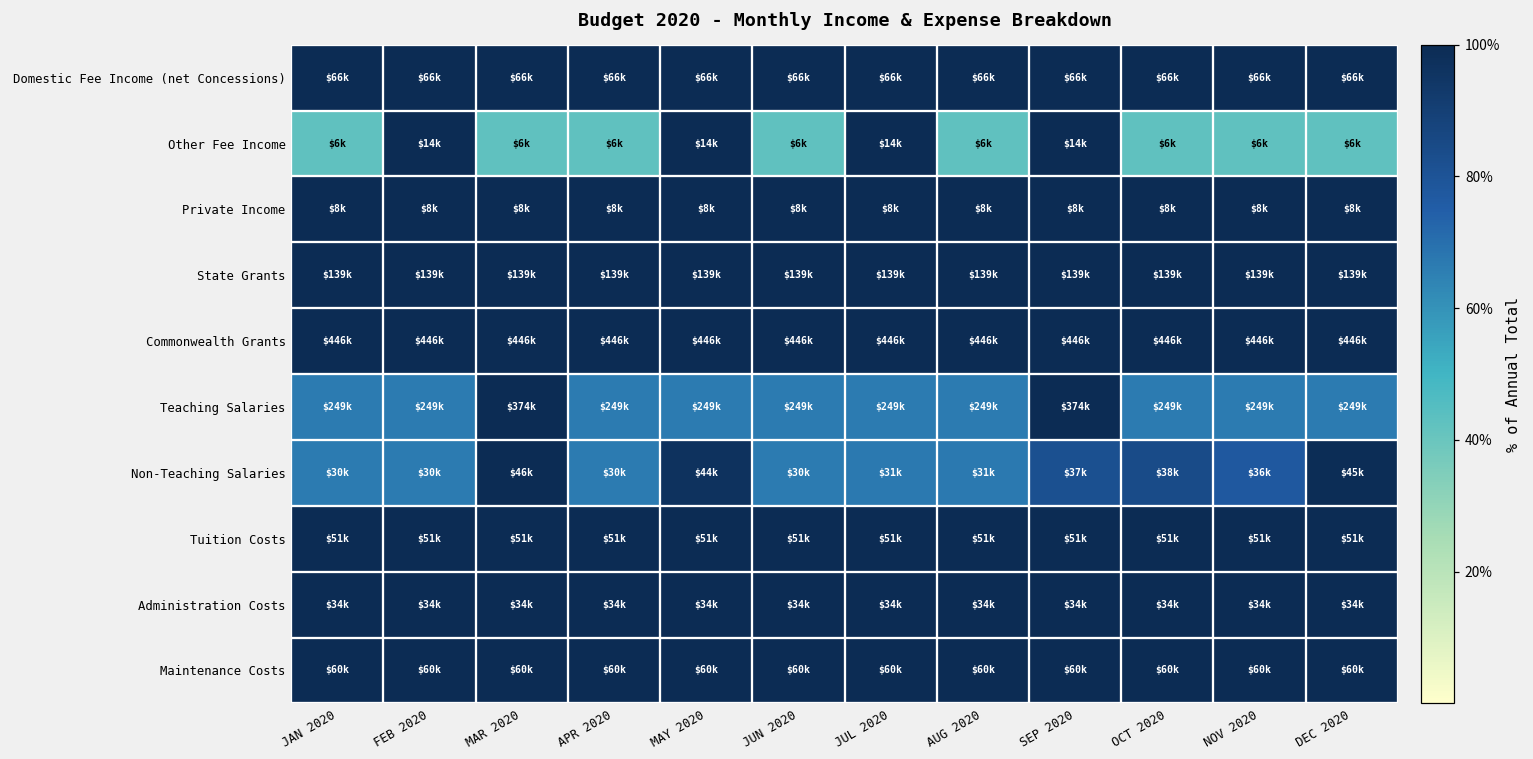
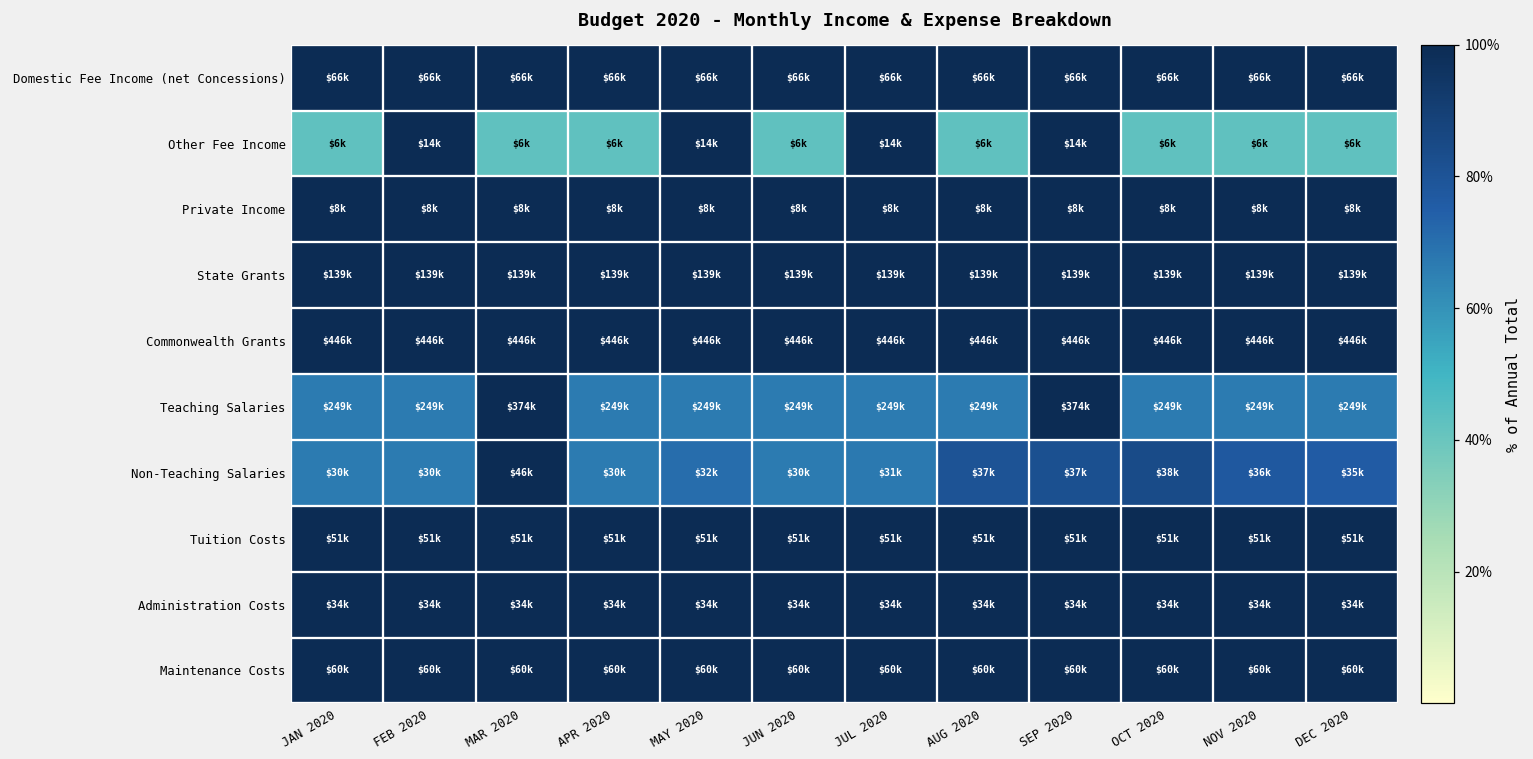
  {
    "Domestic Fee Income (net Concessions)": {
      "JAN 2020": "$66k",
      "FEB 2020": "$66k",
      "MAR 2020": "$66k",
      "APR 2020": "$66k",
      "MAY 2020": "$66k",
      "JUN 2020": "$66k",
      "JUL 2020": "$66k",
      "AUG 2020": "$66k",
      "SEP 2020": "$66k",
      "OCT 2020": "$66k",
      "NOV 2020": "$66k",
      "DEC 2020": "$66k"
    },
    "Other Fee Income": {
      "JAN 2020": "$6k",
      "FEB 2020": "$14k",
      "MAR 2020": "$6k",
      "APR 2020": "$6k",
      "MAY 2020": "$14k",
      "JUN 2020": "$6k",
      "JUL 2020": "$14k",
      "AUG 2020": "$6k",
      "SEP 2020": "$14k",
      "OCT 2020": "$6k",
      "NOV 2020": "$6k",
      "DEC 2020": "$6k"
    },
    "Private Income": {
      "JAN 2020": "$8k",
      "FEB 2020": "$8k",
      "MAR 2020": "$8k",
      "APR 2020": "$8k",
      "MAY 2020": "$8k",
      "JUN 2020": "$8k",
      "JUL 2020": "$8k",
      "AUG 2020": "$8k",
      "SEP 2020": "$8k",
      "OCT 2020": "$8k",
      "NOV 2020": "$8k",
      "DEC 2020": "$8k"
    },
    "State Grants": {
      "JAN 2020": "$139k",
      "FEB 2020": "$139k",
      "MAR 2020": "$139k",
      "APR 2020": "$139k",
      "MAY 2020": "$139k",
      "JUN 2020": "$139k",
      "JUL 2020": "$139k",
      "AUG 2020": "$139k",
      "SEP 2020": "$139k",
      "OCT 2020": "$139k",
      "NOV 2020": "$139k",
      "DEC 2020": "$139k"
    },
    "Commonwealth Grants": {
      "JAN 2020": "$446k",
      "FEB 2020": "$446k",
      "MAR 2020": "$446k",
      "APR 2020": "$446k",
      "MAY 2020": "$446k",
      "JUN 2020": "$446k",
      "JUL 2020": "$446k",
      "AUG 2020": "$446k",
      "SEP 2020": "$446k",
      "OCT 2020": "$446k",
      "NOV 2020": "$446k",
      "DEC 2020": "$446k"
    },
    "Teaching Salaries": {
      "JAN 2020": "$249k",
      "FEB 2020": "$249k",
      "MAR 2020": "$374k",
      "APR 2020": "$249k",
      "MAY 2020": "$249k",
      "JUN 2020": "$249k",
      "JUL 2020": "$249k",
      "AUG 2020": "$249k",
      "SEP 2020": "$374k",
      "OCT 2020": "$249k",
      "NOV 2020": "$249k",
      "DEC 2020": "$249k"
    },
    "Non-Teaching Salaries": {
      "JAN 2020": "$30k",
      "FEB 2020": "$30k",
      "MAR 2020": "$46k",
      "APR 2020": "$30k",
-     "MAY 2020": "$44k",
+     "MAY 2020": "$32k",
      "JUN 2020": "$30k",
      "JUL 2020": "$31k",
-     "AUG 2020": "$31k",
+     "AUG 2020": "$37k",
      "SEP 2020": "$37k",
      "OCT 2020": "$38k",
      "NOV 2020": "$36k",
-     "DEC 2020": "$45k"
+     "DEC 2020": "$35k"
    },
    "Tuition Costs": {
      "JAN 2020": "$51k",
      "FEB 2020": "$51k",
      "MAR 2020": "$51k",
      "APR 2020": "$51k",
      "MAY 2020": "$51k",
      "JUN 2020": "$51k",
      "JUL 2020": "$51k",
      "AUG 2020": "$51k",
      "SEP 2020": "$51k",
      "OCT 2020": "$51k",
      "NOV 2020": "$51k",
      "DEC 2020": "$51k"
    },
    "Administration Costs": {
      "JAN 2020": "$34k",
      "FEB 2020": "$34k",
      "MAR 2020": "$34k",
      "APR 2020": "$34k",
      "MAY 2020": "$34k",
      "JUN 2020": "$34k",
      "JUL 2020": "$34k",
      "AUG 2020": "$34k",
      "SEP 2020": "$34k",
      "OCT 2020": "$34k",
      "NOV 2020": "$34k",
      "DEC 2020": "$34k"
    },
    "Maintenance Costs": {
      "JAN 2020": "$60k",
      "FEB 2020": "$60k",
      "MAR 2020": "$60k",
      "APR 2020": "$60k",
      "MAY 2020": "$60k",
      "JUN 2020": "$60k",
      "JUL 2020": "$60k",
      "AUG 2020": "$60k",
      "SEP 2020": "$60k",
      "OCT 2020": "$60k",
      "NOV 2020": "$60k",
      "DEC 2020": "$60k"
    }
  }
